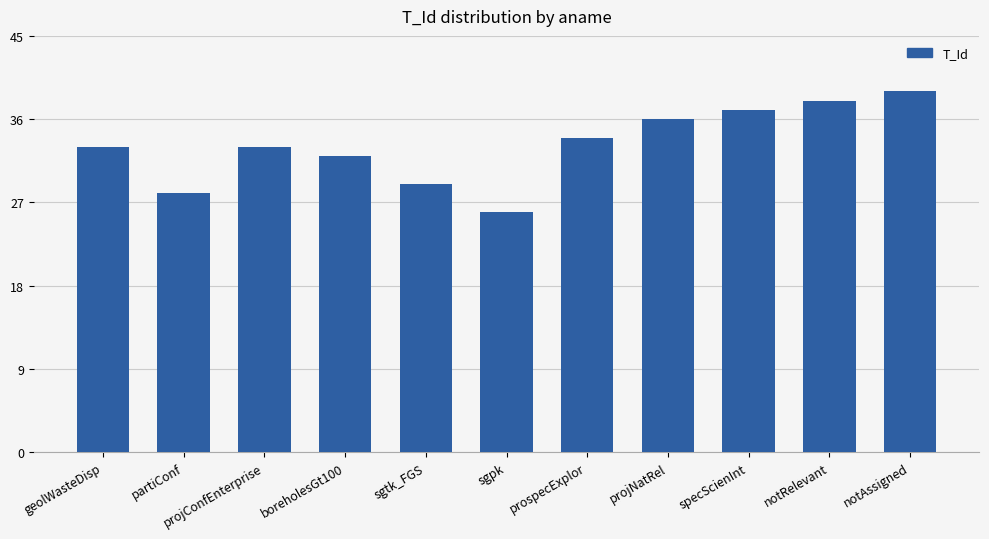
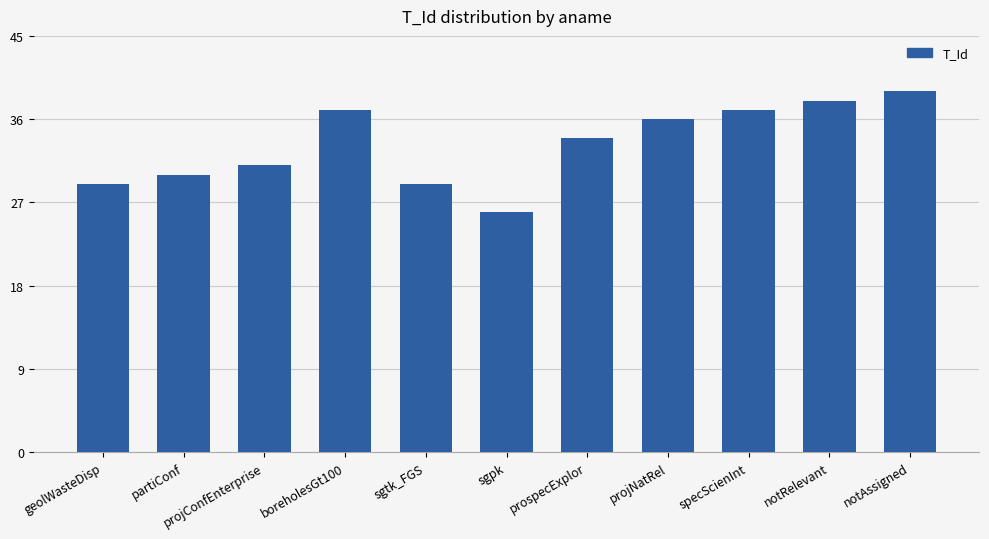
  {
-   "geolWasteDisp": 33,
-   "partiConf": 28,
-   "projConfEnterprise": 33,
-   "boreholesGt100": 32,
+   "geolWasteDisp": 29,
+   "partiConf": 30,
+   "projConfEnterprise": 31,
+   "boreholesGt100": 37,
    "sgtk_FGS": 29,
    "sgpk": 26,
    "prospecExplor": 34,
    "projNatRel": 36,
    "specScienInt": 37,
    "notRelevant": 38,
    "notAssigned": 39
  }
